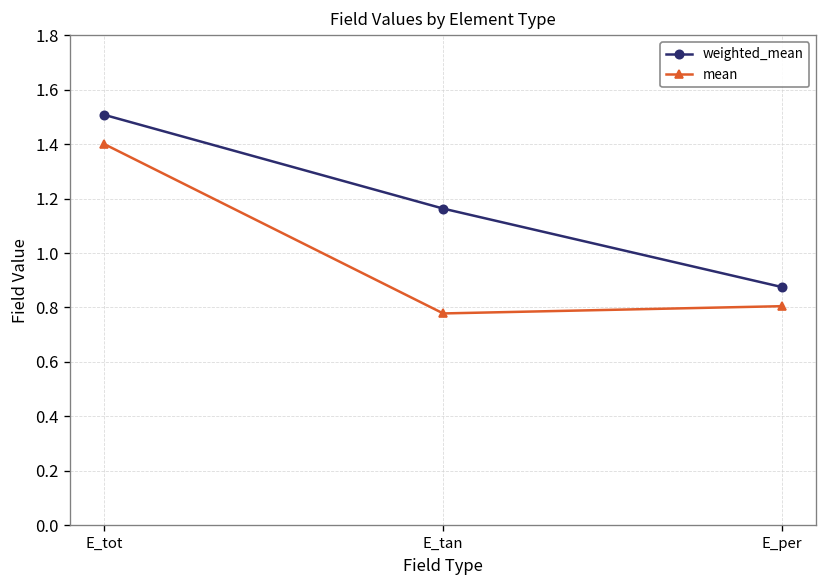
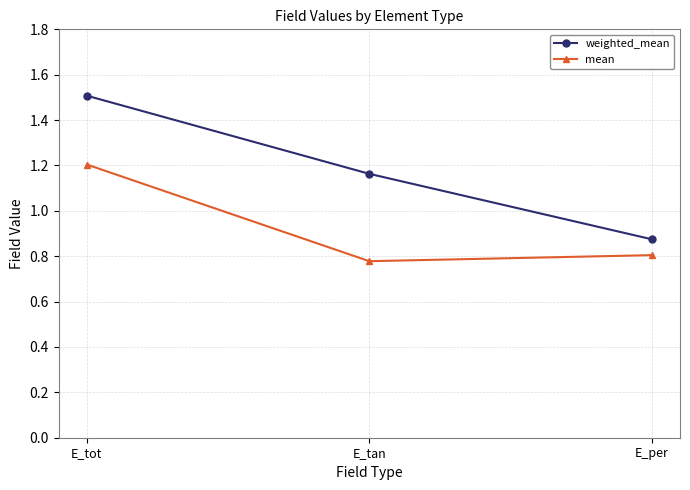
  {
    "weighted_mean": {
      "E_tot": 1.51,
      "E_tan": 1.16,
      "E_per": 0.87
    },
    "mean": {
-     "E_tot": 1.40,
+     "E_tot": 1.20,
      "E_tan": 0.78,
      "E_per": 0.80
    }
  }
